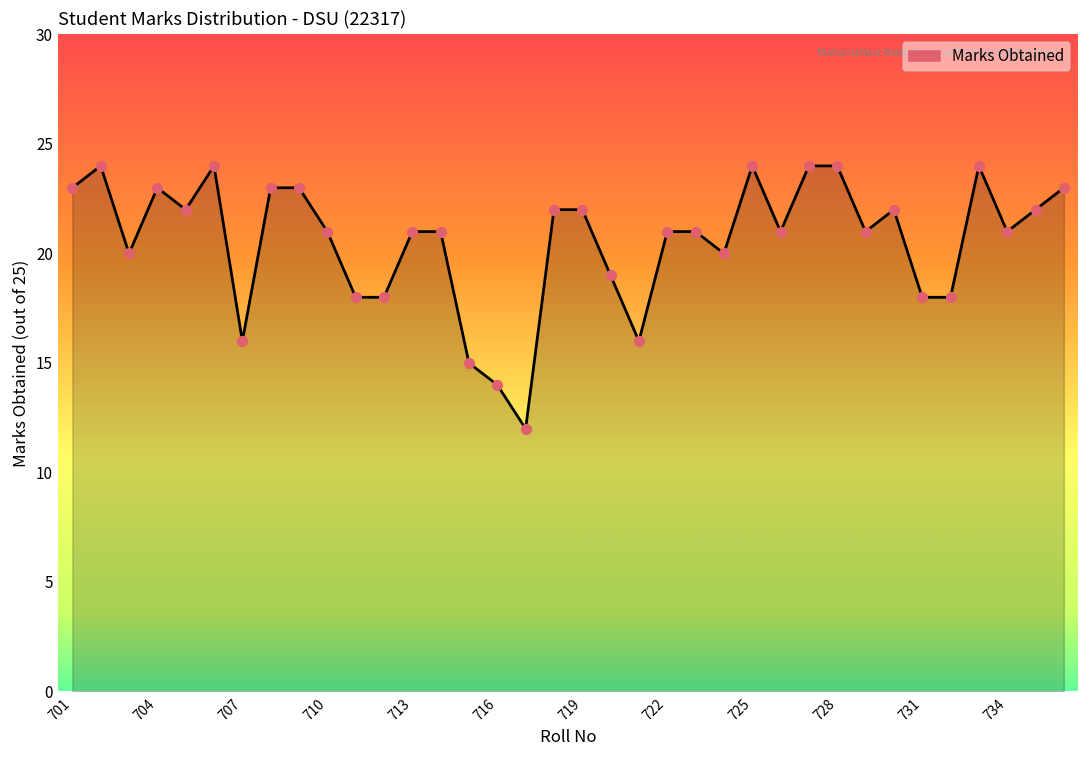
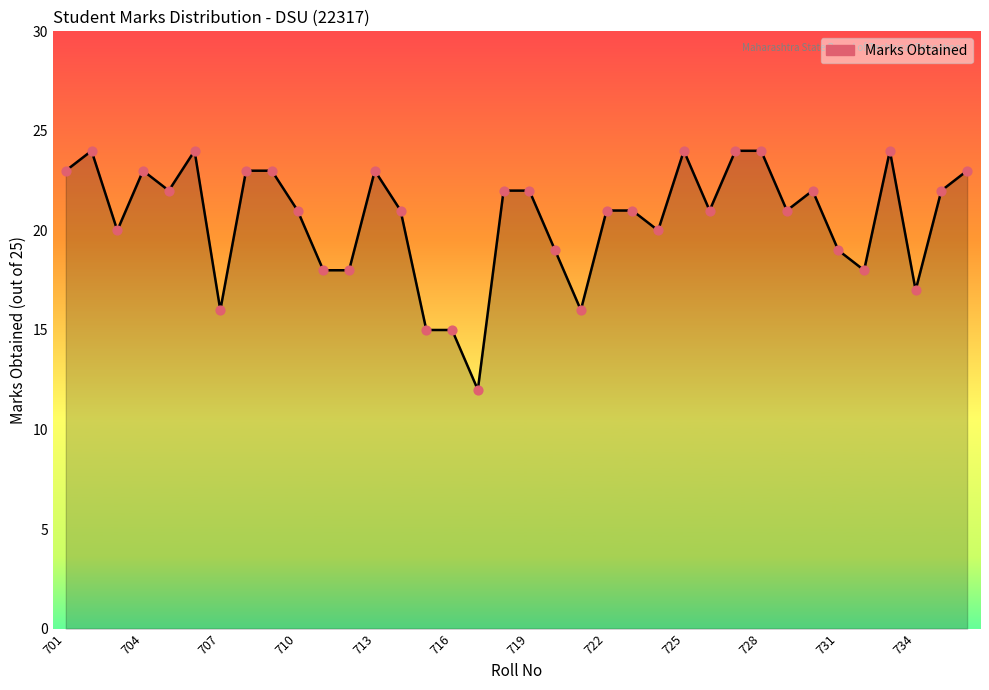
  {
    "701": 23,
    "704": 23,
    "707": 16,
    "710": 21,
-   "713": 21,
-   "716": 14,
+   "713": 23,
+   "716": 15,
    "719": 22,
    "722": 21,
    "725": 24,
    "728": 24,
-   "731": 18,
-   "734": 21
+   "731": 19,
+   "734": 17
  }
